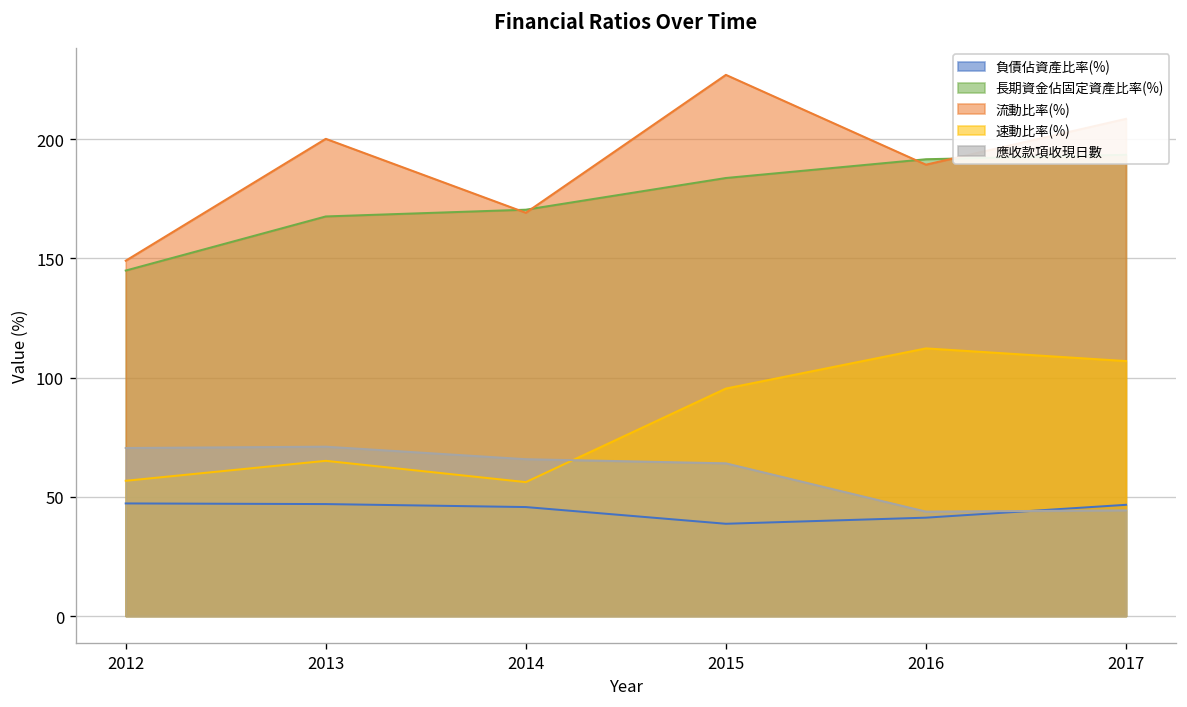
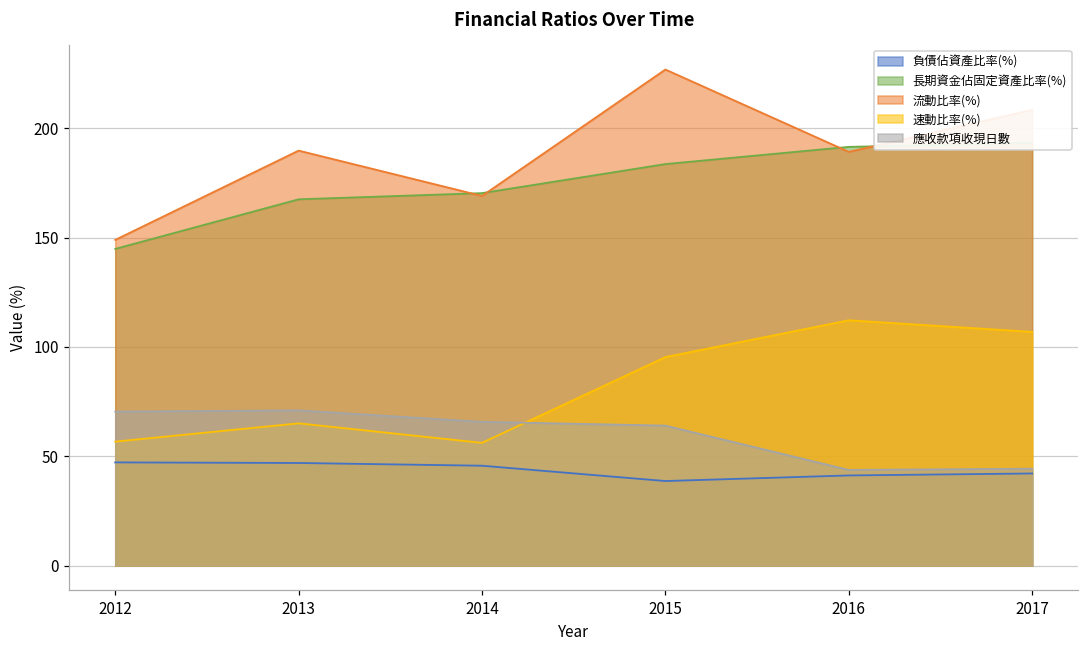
  {
    "負債佔資產比率(%)": {
      "2012": 47,
      "2013": 47,
      "2014": 46,
      "2015": 39,
      "2016": 41,
-     "2017": 47
+     "2017": 42
    },
    "長期資金佔固定資產比率(%)": {
      "2012": 145,
      "2013": 168,
      "2015": 184,
      "2016": 192
    },
    "流動比率(%)": {
      "2012": 149,
-     "2013": 200,
+     "2013": 190,
      "2015": 227,
      "2016": 189
    },
    "速動比率(%)": {
      "2012": 57,
      "2013": 65,
      "2014": 56,
      "2015": 95,
      "2016": 112,
      "2017": 107
    },
    "應收款項收現日數": {
      "2012": 70,
      "2013": 71,
      "2014": 66,
      "2015": 64,
      "2016": 44,
      "2017": 44
    }
  }
